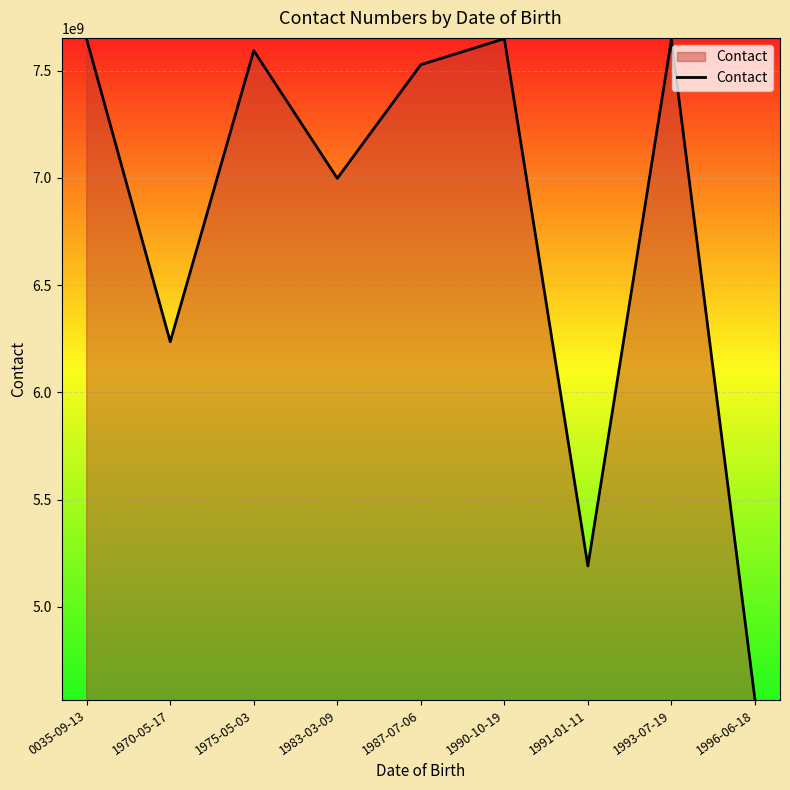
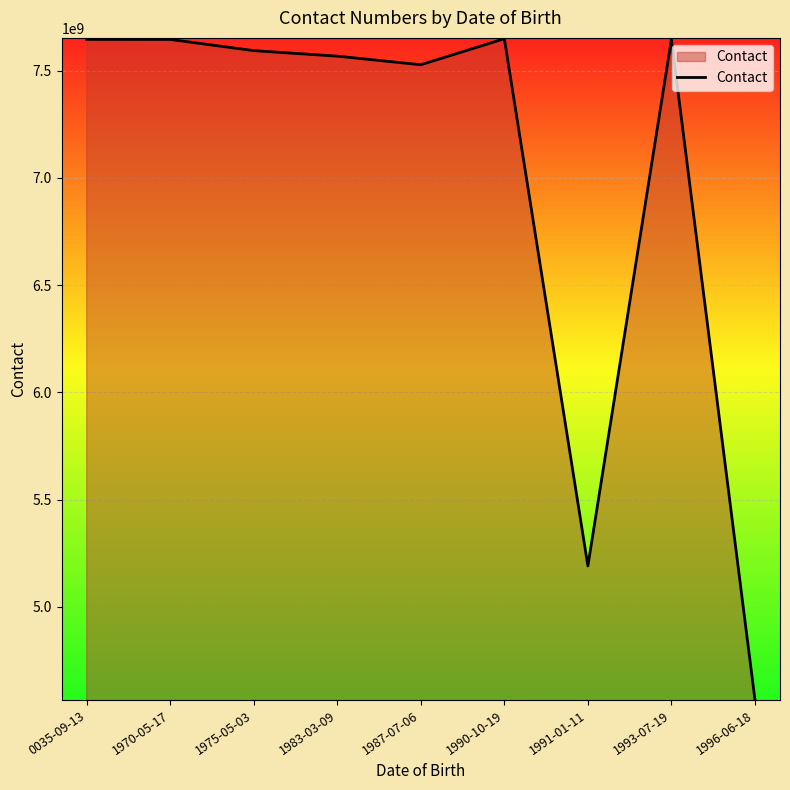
  {
    "0035-09-13": 7650000000,
-   "1970-05-17": 6240000000,
+   "1970-05-17": 7650000000,
    "1975-05-03": 7590000000,
-   "1983-03-09": 7000000000,
+   "1983-03-09": 7570000000,
    "1987-07-06": 7530000000,
    "1990-10-19": 7650000000,
    "1991-01-11": 5190000000,
    "1993-07-19": 7650000000,
    "1996-06-18": 4570000000
  }
